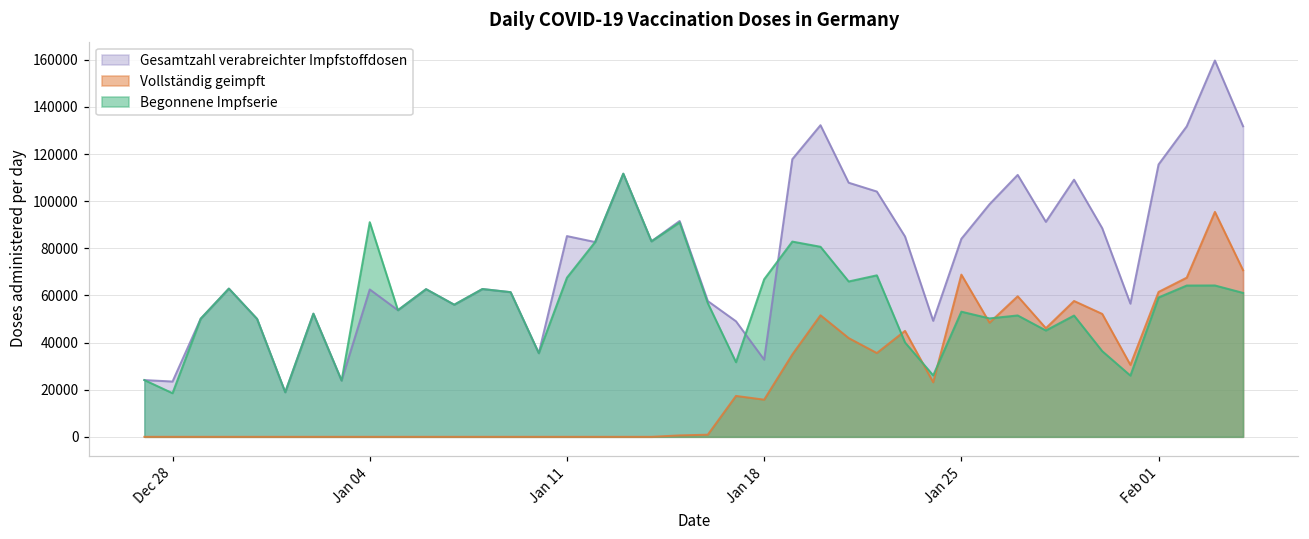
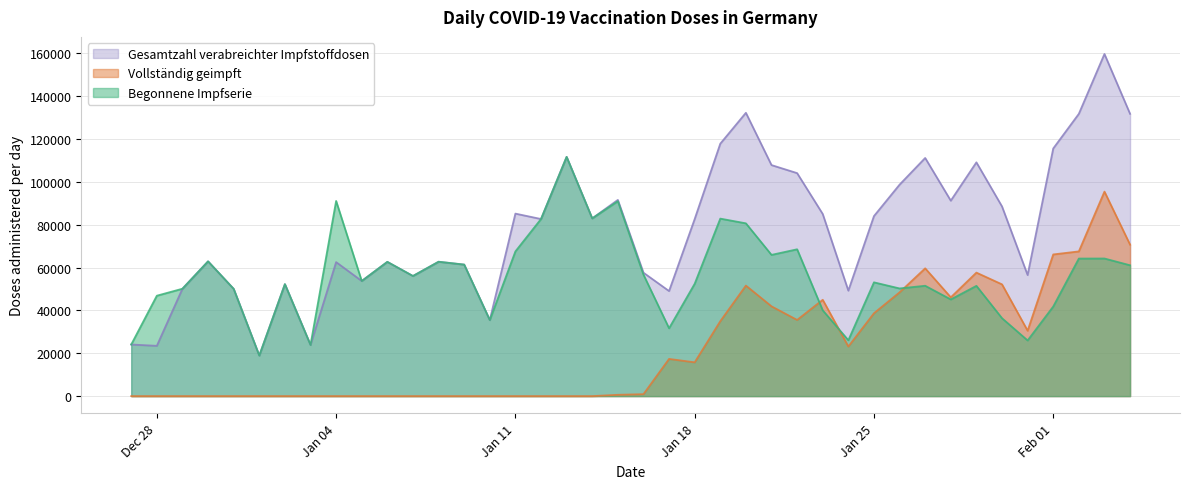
  {
    "Gesamtzahl verabreichter Impfstoffdosen": {
      "Dec 28": 23000,
      "Jan 04": 63000,
      "Jan 11": 85000,
-     "Jan 18": 33000,
+     "Jan 18": 83000,
      "Jan 25": 84000,
      "Feb 01": 116000
    },
    "Vollständig geimpft": {
      "Dec 28": 0,
      "Jan 04": 0,
      "Jan 11": 0,
      "Jan 18": 16000,
-     "Jan 25": 69000,
-     "Feb 01": 61000
+     "Jan 25": 39000,
+     "Feb 01": 66000
    },
    "Begonnene Impfserie": {
-     "Dec 28": 19000,
+     "Dec 28": 47000,
      "Jan 04": 91000,
      "Jan 11": 68000,
-     "Jan 18": 67000,
+     "Jan 18": 52000,
      "Jan 25": 53000,
-     "Feb 01": 59000
+     "Feb 01": 42000
    }
  }
